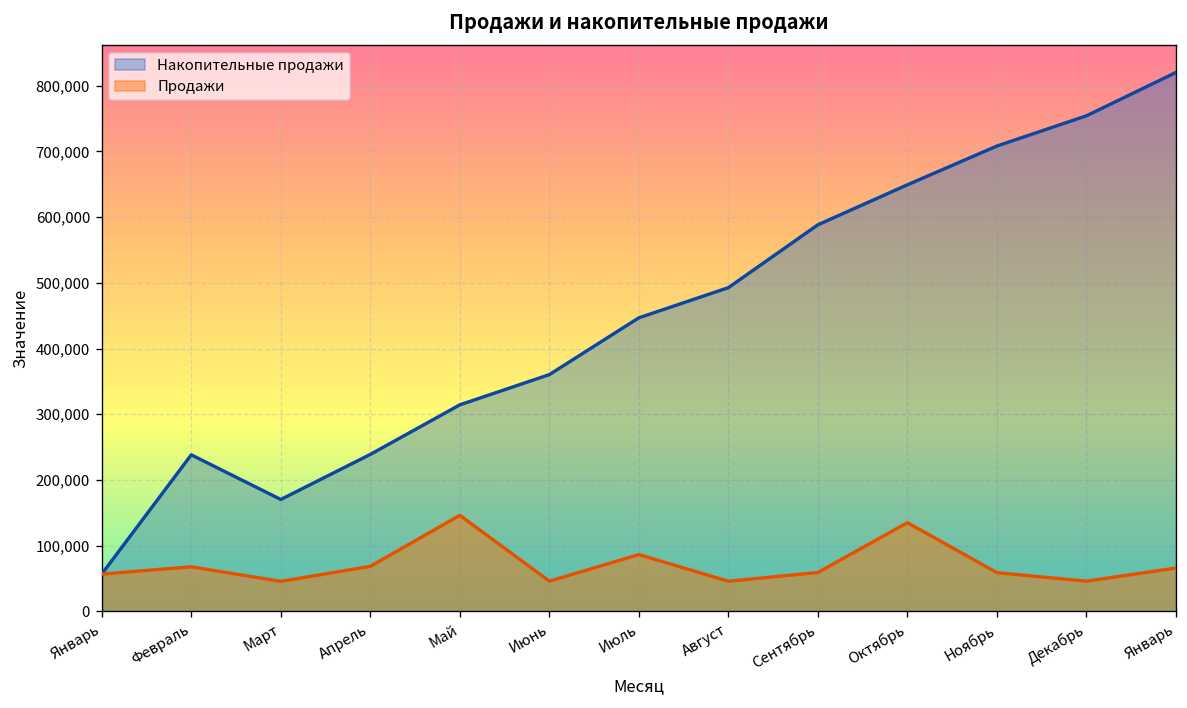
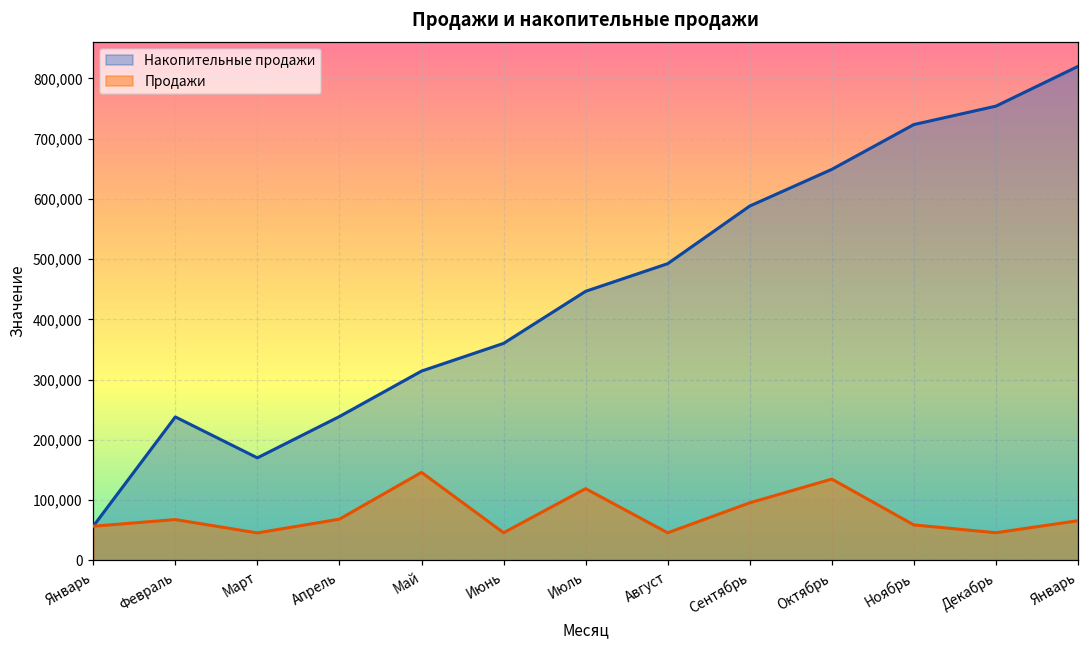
  {
    "Накопительные продажи": {
      "Февраль": "240,000",
      "Март": "170,000",
      "Апрель": "240,000",
      "Май": "310,000",
      "Июнь": "360,000",
      "Июль": "450,000",
      "Август": "490,000",
      "Сентябрь": "590,000",
      "Октябрь": "650,000",
-     "Ноябрь": "710,000",
+     "Ноябрь": "720,000",
      "Декабрь": "750,000"
    },
    "Продажи": {
      "Февраль": "70,000",
      "Март": "50,000",
      "Апрель": "70,000",
      "Май": "150,000",
      "Июнь": "50,000",
-     "Июль": "90,000",
+     "Июль": "120,000",
      "Август": "50,000",
-     "Сентябрь": "60,000",
+     "Сентябрь": "100,000",
      "Октябрь": "140,000",
      "Ноябрь": "60,000",
      "Декабрь": "50,000"
    }
  }
